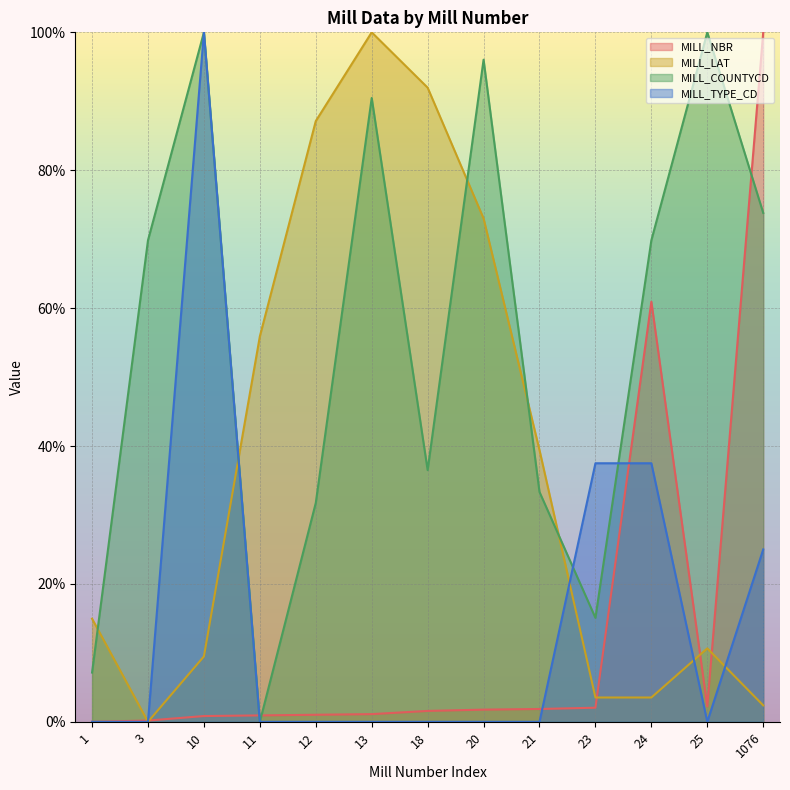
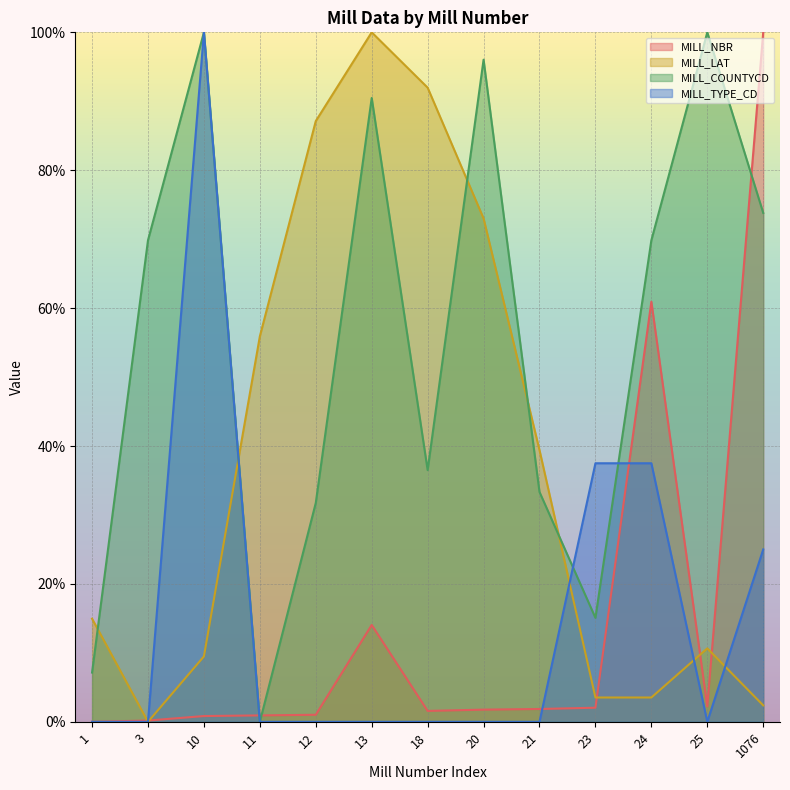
  {
    "MILL_NBR": {
      "10": "1%",
      "11": "1%",
      "12": "1%",
-     "13": "1%",
+     "13": "14%",
      "18": "2%",
      "20": "2%",
      "21": "2%",
      "23": "2%",
      "24": "61%",
      "25": "2%",
      "1076": "100%"
    },
    "MILL_LAT": {
      "1": "15%",
      "10": "9%",
      "11": "56%",
      "12": "87%",
      "13": "100%",
      "18": "92%",
      "20": "73%",
      "21": "39%",
      "23": "4%",
      "24": "4%",
      "25": "11%",
      "1076": "2%"
    },
    "MILL_COUNTYCD": {
      "1": "7%",
      "3": "70%",
      "12": "32%",
      "13": "90%",
      "18": "37%",
      "20": "96%",
      "21": "33%",
      "23": "15%",
      "24": "70%",
      "25": "100%",
      "1076": "74%"
    },
    "MILL_TYPE_CD": {
      "12": "0%",
      "13": "0%",
      "18": "0%",
      "20": "0%",
      "21": "0%",
      "23": "37%",
      "24": "37%",
      "25": "0%",
      "1076": "25%"
    }
  }
